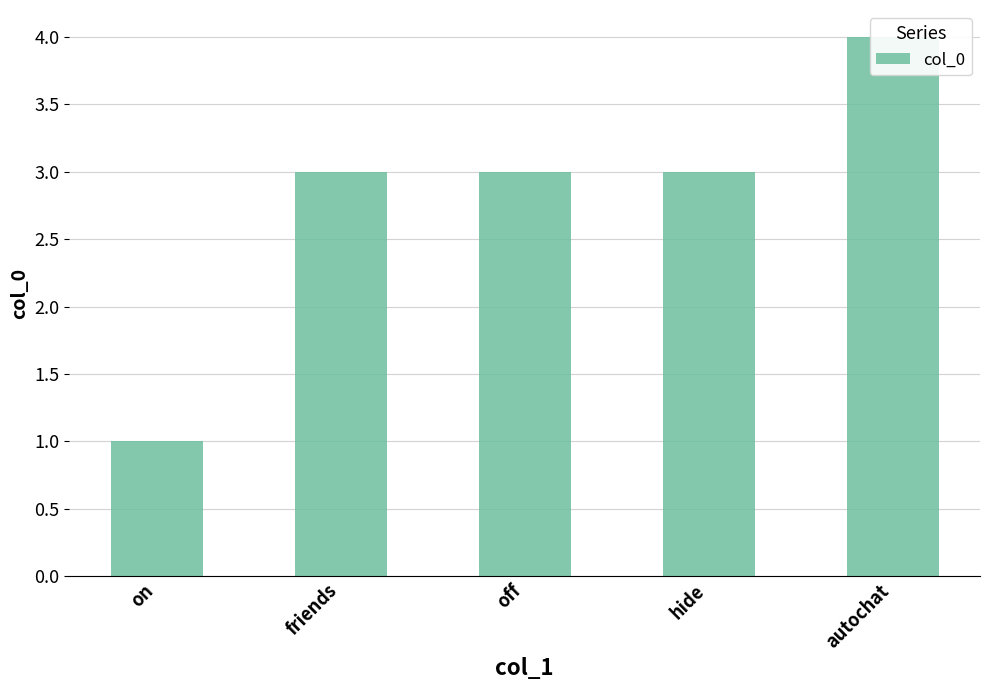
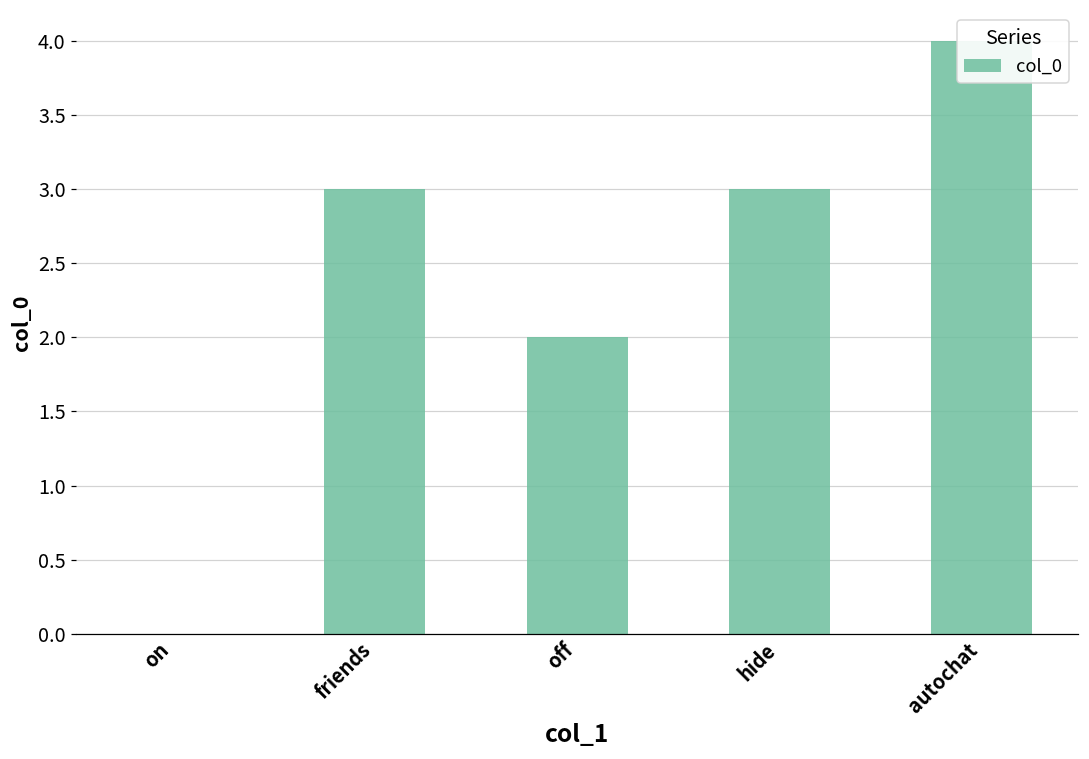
  {
-   "on": 1,
+   "on": 0,
    "friends": 3,
-   "off": 3,
+   "off": 2,
    "hide": 3
  }
